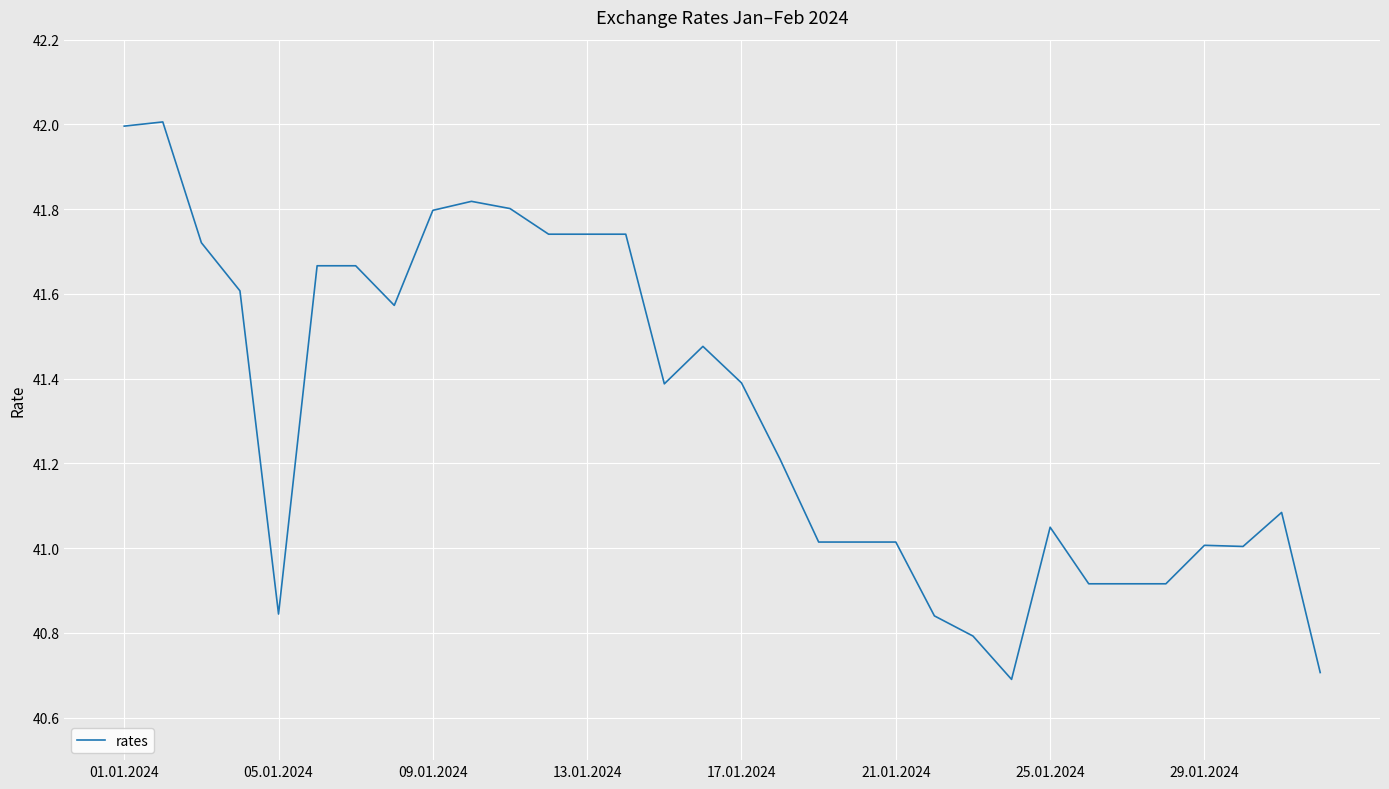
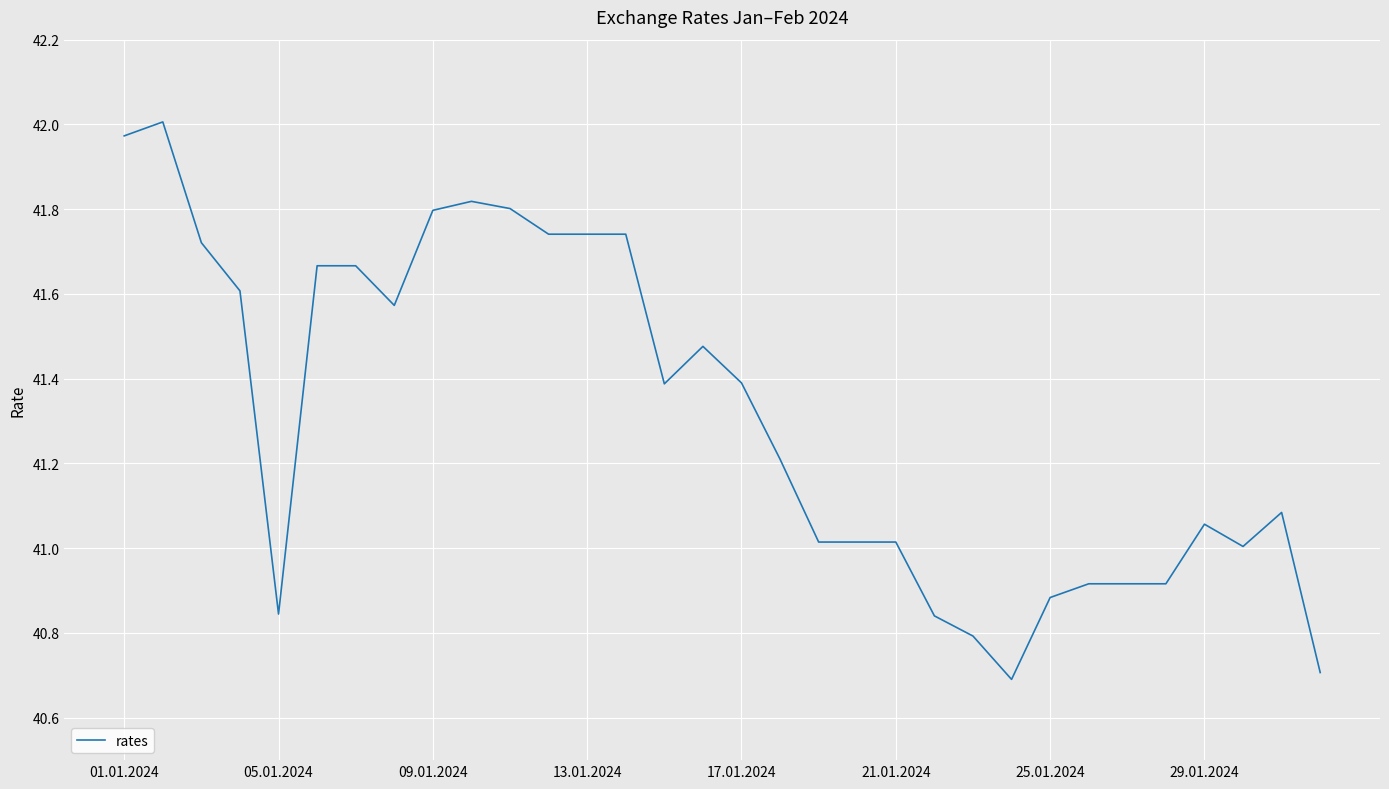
  {
-   "01.01.2024": 42.00,
+   "01.01.2024": 41.97,
    "05.01.2024": 40.84,
    "09.01.2024": 41.80,
    "13.01.2024": 41.74,
    "17.01.2024": 41.39,
    "21.01.2024": 41.01,
-   "25.01.2024": 41.05,
-   "29.01.2024": 41.01
+   "25.01.2024": 40.88,
+   "29.01.2024": 41.06
  }
